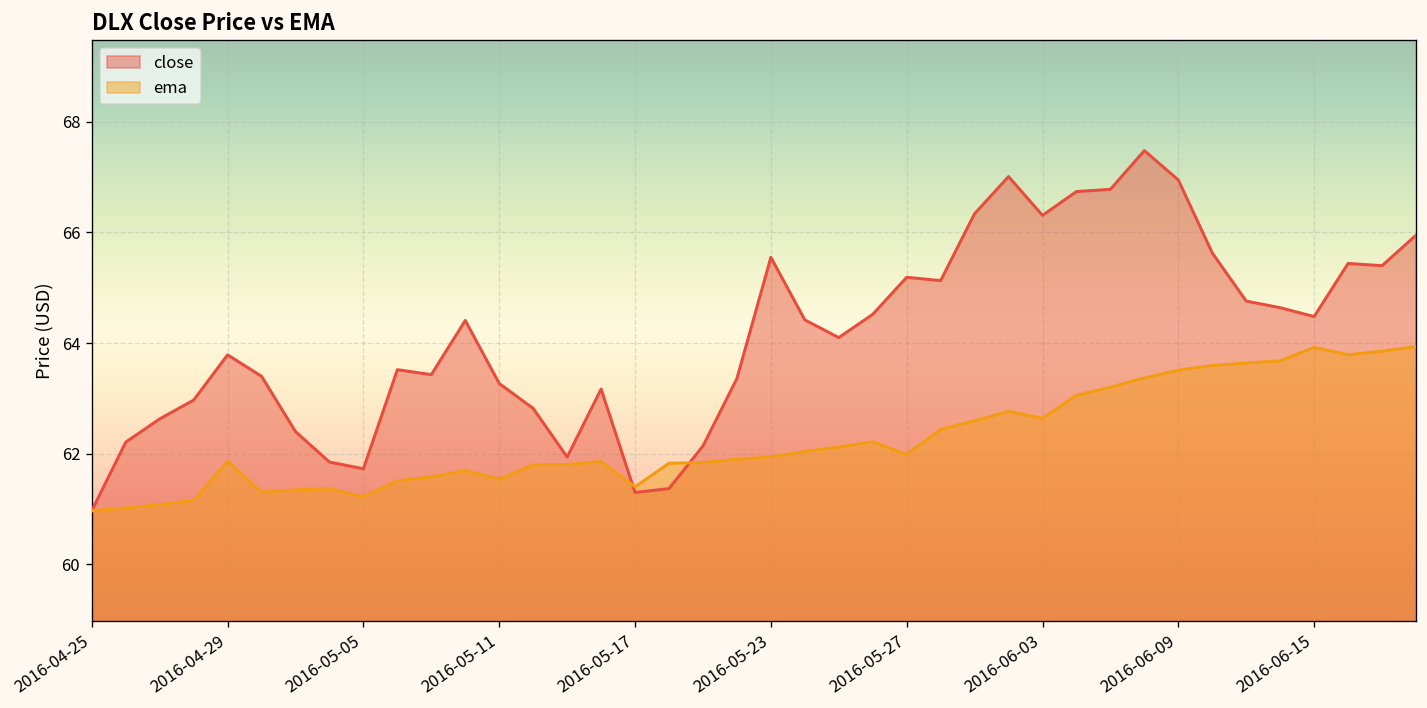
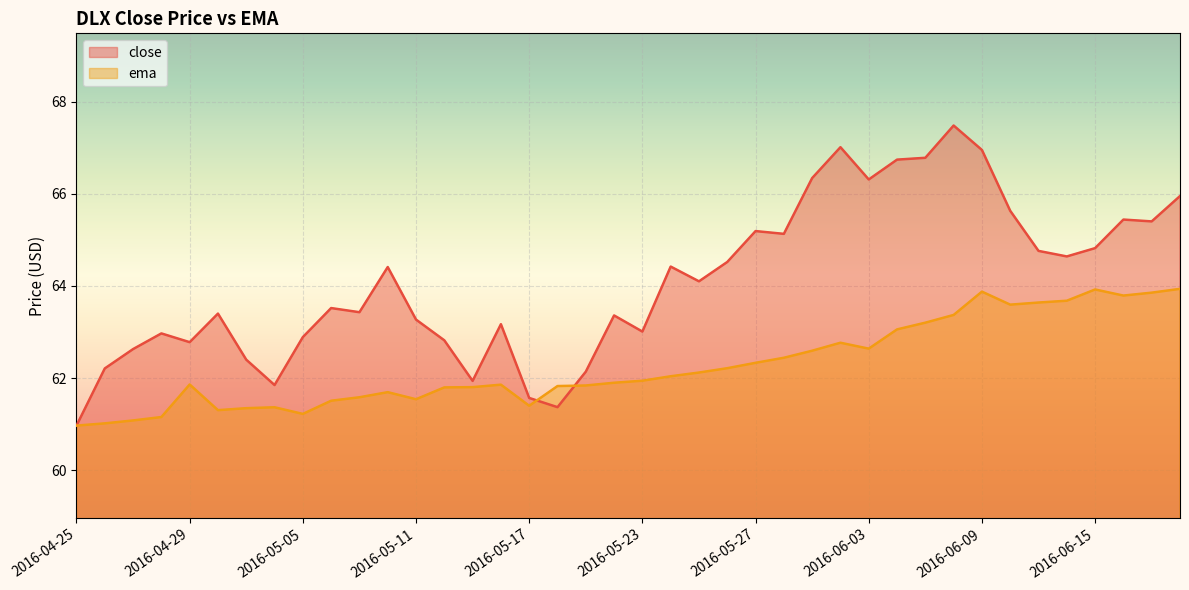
  {
    "close": {
-     "2016-04-29": 63.8,
-     "2016-05-05": 61.7,
+     "2016-04-29": 62.8,
+     "2016-05-05": 62.9,
      "2016-05-11": 63.3,
-     "2016-05-17": 61.3,
-     "2016-05-23": 65.6,
+     "2016-05-17": 61.6,
+     "2016-05-23": 63.0,
      "2016-05-27": 65.2,
      "2016-06-03": 66.3,
      "2016-06-09": 66.9,
-     "2016-06-15": 64.5
+     "2016-06-15": 64.8
    },
    "ema": {
      "2016-04-29": 61.9,
      "2016-05-05": 61.2,
      "2016-05-11": 61.5,
      "2016-05-17": 61.4,
      "2016-05-23": 61.9,
-     "2016-05-27": 62.0,
+     "2016-05-27": 62.3,
      "2016-06-03": 62.6,
-     "2016-06-09": 63.5,
+     "2016-06-09": 63.9,
      "2016-06-15": 63.9
    }
  }
